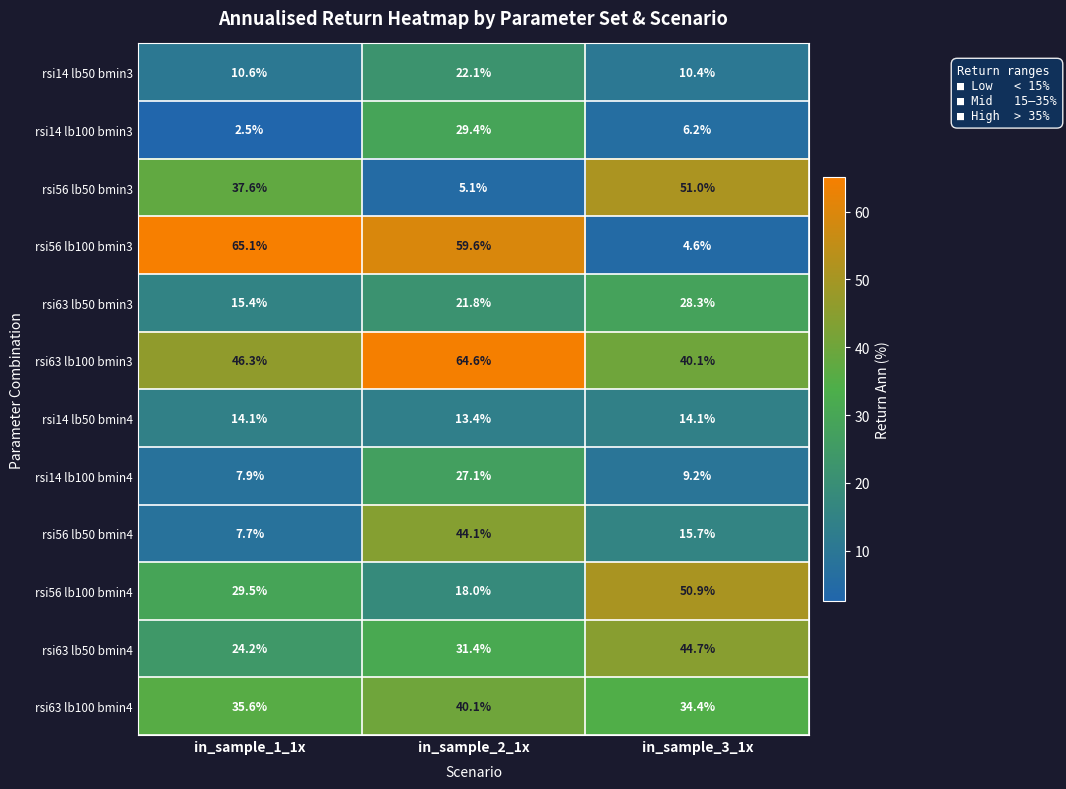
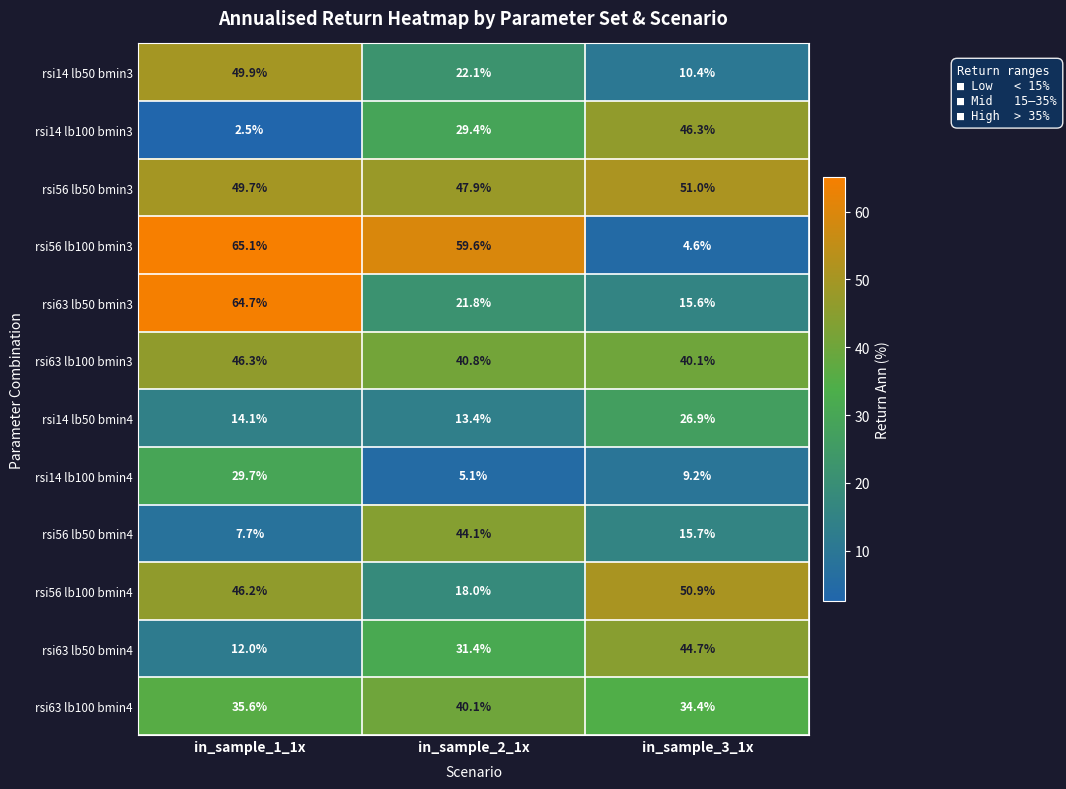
  {
    "rsi14 lb50 bmin3": {
-     "in_sample_1_1x": "10.6%",
+     "in_sample_1_1x": "49.9%",
      "in_sample_2_1x": "22.1%",
      "in_sample_3_1x": "10.4%"
    },
    "rsi14 lb100 bmin3": {
      "in_sample_1_1x": "2.5%",
      "in_sample_2_1x": "29.4%",
-     "in_sample_3_1x": "6.2%"
+     "in_sample_3_1x": "46.3%"
    },
    "rsi56 lb50 bmin3": {
-     "in_sample_1_1x": "37.6%",
-     "in_sample_2_1x": "5.1%",
+     "in_sample_1_1x": "49.7%",
+     "in_sample_2_1x": "47.9%",
      "in_sample_3_1x": "51.0%"
    },
    "rsi56 lb100 bmin3": {
      "in_sample_1_1x": "65.1%",
      "in_sample_2_1x": "59.6%",
      "in_sample_3_1x": "4.6%"
    },
    "rsi63 lb50 bmin3": {
-     "in_sample_1_1x": "15.4%",
+     "in_sample_1_1x": "64.7%",
      "in_sample_2_1x": "21.8%",
-     "in_sample_3_1x": "28.3%"
+     "in_sample_3_1x": "15.6%"
    },
    "rsi63 lb100 bmin3": {
      "in_sample_1_1x": "46.3%",
-     "in_sample_2_1x": "64.6%",
+     "in_sample_2_1x": "40.8%",
      "in_sample_3_1x": "40.1%"
    },
    "rsi14 lb50 bmin4": {
      "in_sample_1_1x": "14.1%",
      "in_sample_2_1x": "13.4%",
-     "in_sample_3_1x": "14.1%"
+     "in_sample_3_1x": "26.9%"
    },
    "rsi14 lb100 bmin4": {
-     "in_sample_1_1x": "7.9%",
-     "in_sample_2_1x": "27.1%",
+     "in_sample_1_1x": "29.7%",
+     "in_sample_2_1x": "5.1%",
      "in_sample_3_1x": "9.2%"
    },
    "rsi56 lb50 bmin4": {
      "in_sample_1_1x": "7.7%",
      "in_sample_2_1x": "44.1%",
      "in_sample_3_1x": "15.7%"
    },
    "rsi56 lb100 bmin4": {
-     "in_sample_1_1x": "29.5%",
+     "in_sample_1_1x": "46.2%",
      "in_sample_2_1x": "18.0%",
      "in_sample_3_1x": "50.9%"
    },
    "rsi63 lb50 bmin4": {
-     "in_sample_1_1x": "24.2%",
+     "in_sample_1_1x": "12.0%",
      "in_sample_2_1x": "31.4%",
      "in_sample_3_1x": "44.7%"
    },
    "rsi63 lb100 bmin4": {
      "in_sample_1_1x": "35.6%",
      "in_sample_2_1x": "40.1%",
      "in_sample_3_1x": "34.4%"
    }
  }
